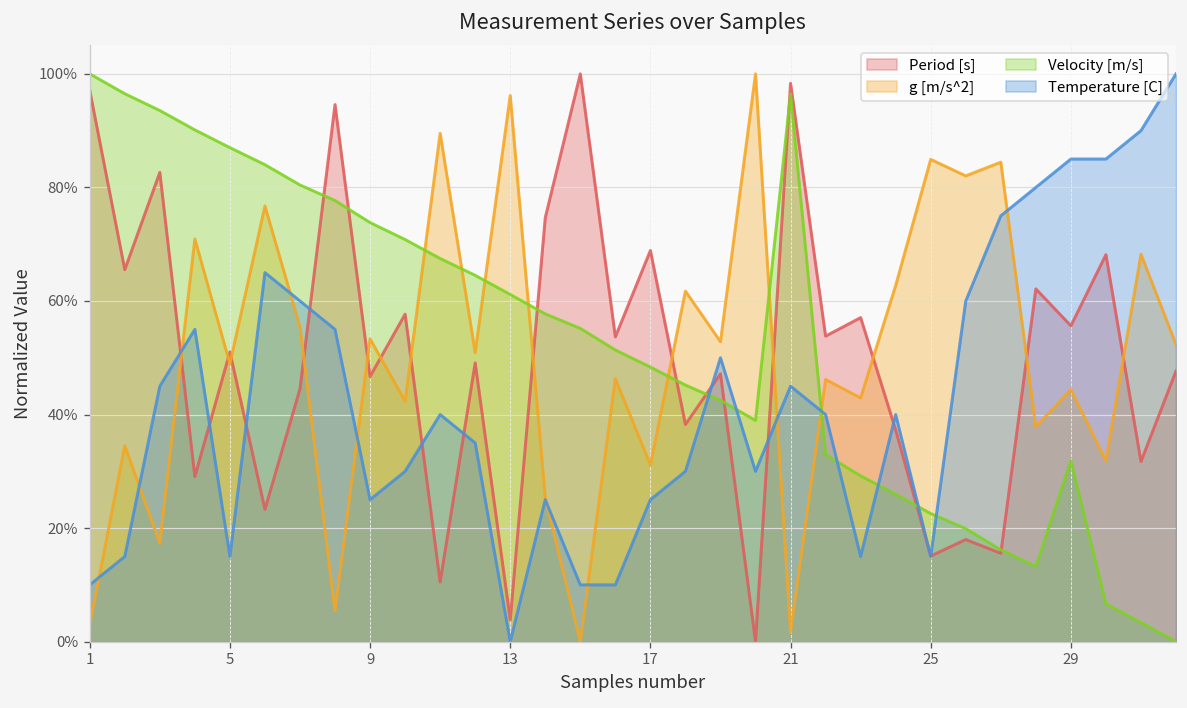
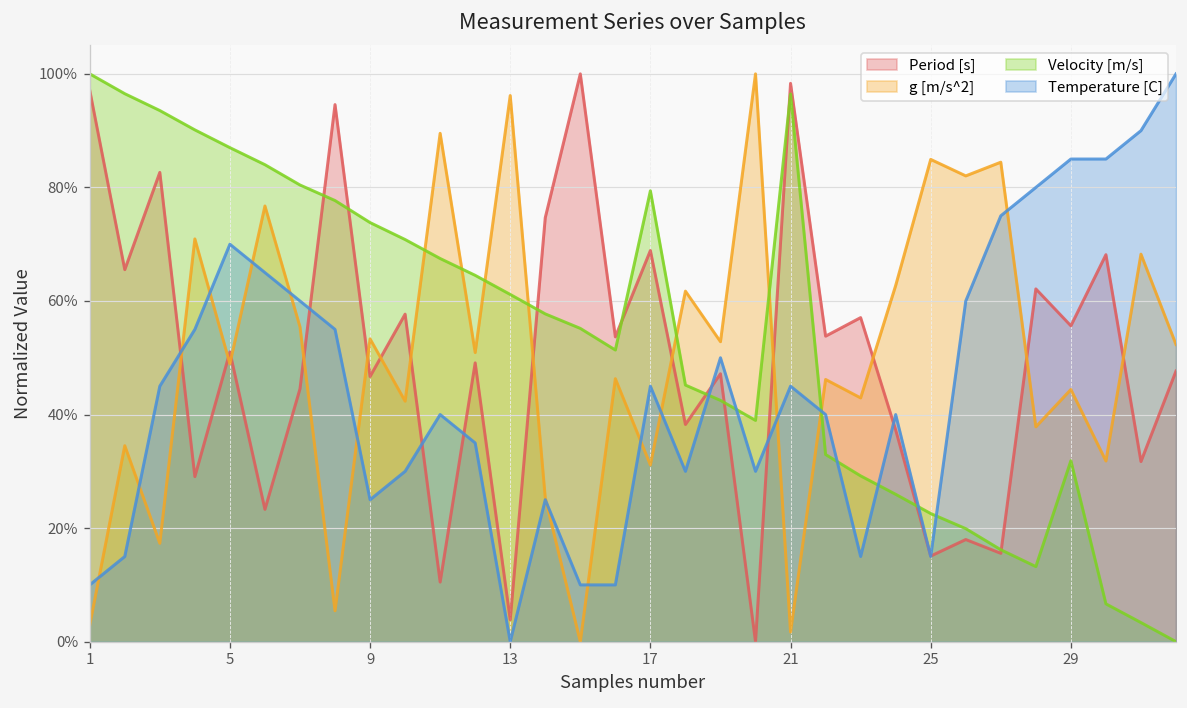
  {
    "Velocity [m/s]": {
      "1": "100%",
      "5": "87%",
      "9": "74%",
      "13": "61%",
-     "17": "48%",
+     "17": "79%",
      "21": "96%",
      "25": "23%",
      "29": "32%"
    },
    "Temperature [C]": {
      "1": "10%",
-     "5": "15%",
+     "5": "70%",
      "9": "25%",
      "13": "0%",
-     "17": "25%",
+     "17": "45%",
      "21": "45%",
      "29": "85%"
    }
  }
